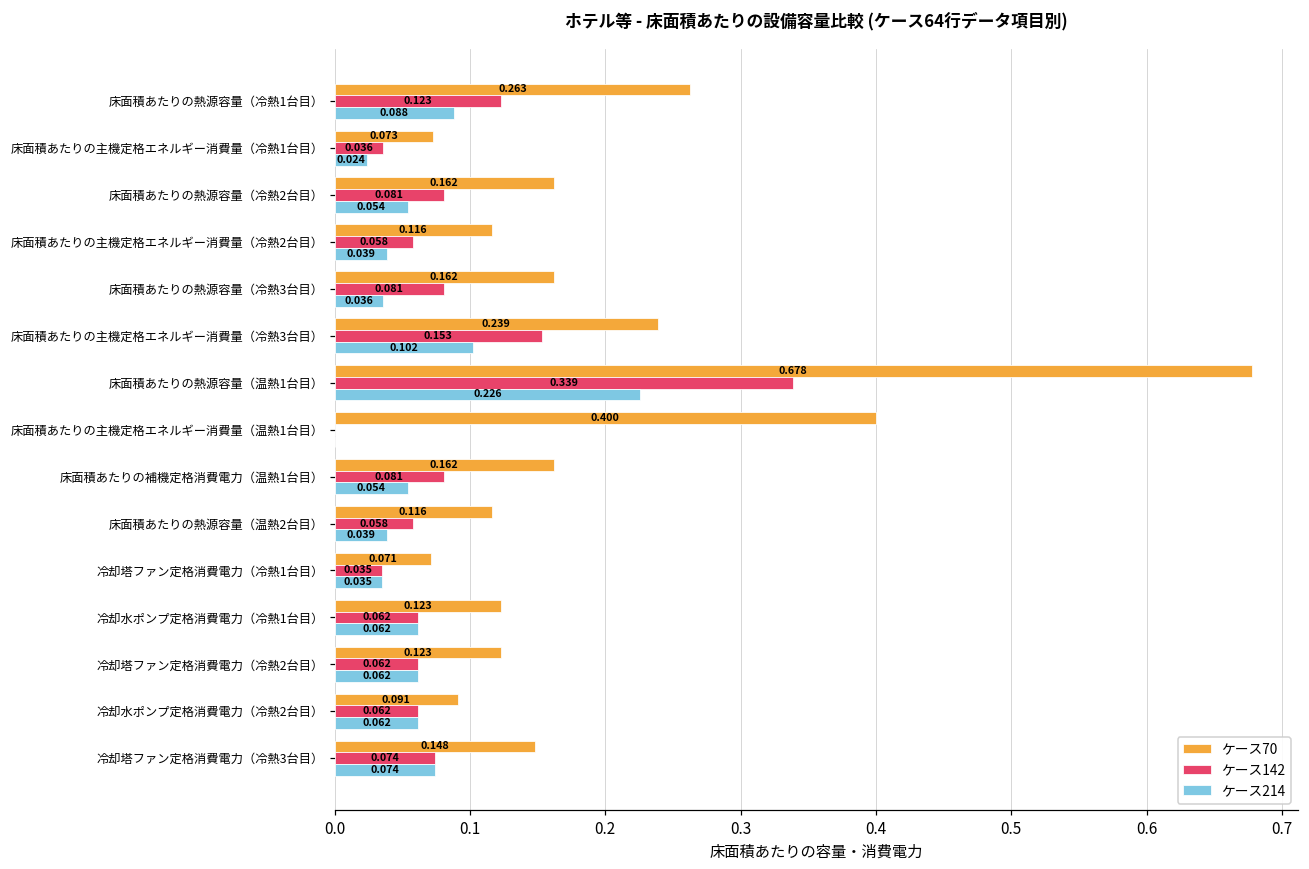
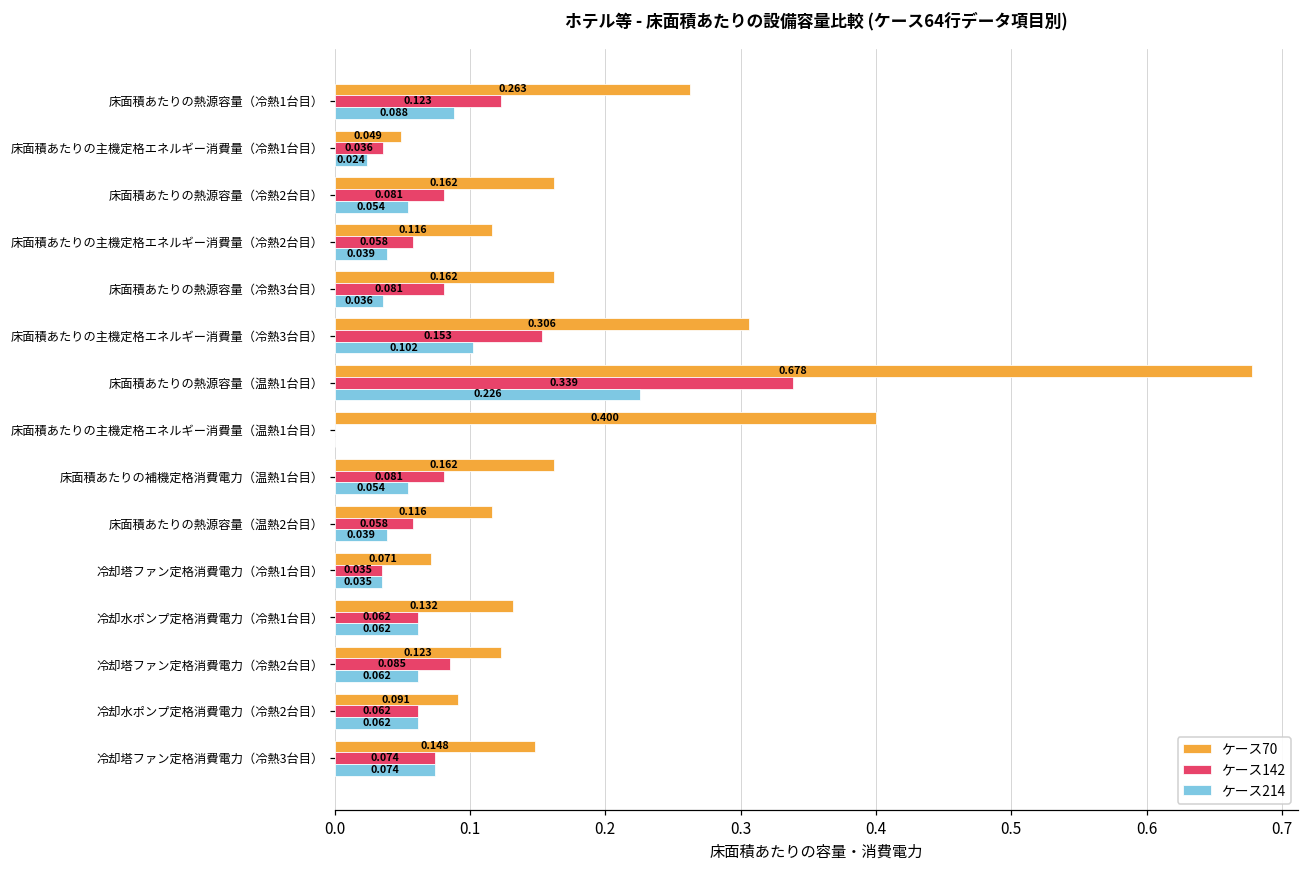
  {
    "ケース70": {
      "床面積あたりの熱源容量（冷熱1台目）": 0.263,
-     "床面積あたりの主機定格エネルギー消費量（冷熱1台目）": 0.073,
+     "床面積あたりの主機定格エネルギー消費量（冷熱1台目）": 0.049,
      "床面積あたりの熱源容量（冷熱2台目）": 0.162,
      "床面積あたりの主機定格エネルギー消費量（冷熱2台目）": 0.116,
      "床面積あたりの熱源容量（冷熱3台目）": 0.162,
-     "床面積あたりの主機定格エネルギー消費量（冷熱3台目）": 0.239,
+     "床面積あたりの主機定格エネルギー消費量（冷熱3台目）": 0.306,
      "床面積あたりの熱源容量（温熱1台目）": 0.678,
      "床面積あたりの主機定格エネルギー消費量（温熱1台目）": 0.400,
      "床面積あたりの補機定格消費電力（温熱1台目）": 0.162,
      "床面積あたりの熱源容量（温熱2台目）": 0.116,
      "冷却塔ファン定格消費電力（冷熱1台目）": 0.071,
-     "冷却水ポンプ定格消費電力（冷熱1台目）": 0.123,
+     "冷却水ポンプ定格消費電力（冷熱1台目）": 0.132,
      "冷却塔ファン定格消費電力（冷熱2台目）": 0.123,
      "冷却水ポンプ定格消費電力（冷熱2台目）": 0.091,
      "冷却塔ファン定格消費電力（冷熱3台目）": 0.148
    },
    "ケース142": {
      "床面積あたりの熱源容量（冷熱1台目）": 0.123,
      "床面積あたりの主機定格エネルギー消費量（冷熱1台目）": 0.036,
      "床面積あたりの熱源容量（冷熱2台目）": 0.081,
      "床面積あたりの主機定格エネルギー消費量（冷熱2台目）": 0.058,
      "床面積あたりの熱源容量（冷熱3台目）": 0.081,
      "床面積あたりの主機定格エネルギー消費量（冷熱3台目）": 0.153,
      "床面積あたりの熱源容量（温熱1台目）": 0.339,
      "床面積あたりの補機定格消費電力（温熱1台目）": 0.081,
      "床面積あたりの熱源容量（温熱2台目）": 0.058,
      "冷却塔ファン定格消費電力（冷熱1台目）": 0.035,
      "冷却水ポンプ定格消費電力（冷熱1台目）": 0.062,
-     "冷却塔ファン定格消費電力（冷熱2台目）": 0.062,
+     "冷却塔ファン定格消費電力（冷熱2台目）": 0.085,
      "冷却水ポンプ定格消費電力（冷熱2台目）": 0.062,
      "冷却塔ファン定格消費電力（冷熱3台目）": 0.074
    },
    "ケース214": {
      "床面積あたりの熱源容量（冷熱1台目）": 0.088,
      "床面積あたりの主機定格エネルギー消費量（冷熱1台目）": 0.024,
      "床面積あたりの熱源容量（冷熱2台目）": 0.054,
      "床面積あたりの主機定格エネルギー消費量（冷熱2台目）": 0.039,
      "床面積あたりの熱源容量（冷熱3台目）": 0.036,
      "床面積あたりの主機定格エネルギー消費量（冷熱3台目）": 0.102,
      "床面積あたりの熱源容量（温熱1台目）": 0.226,
      "床面積あたりの補機定格消費電力（温熱1台目）": 0.054,
      "床面積あたりの熱源容量（温熱2台目）": 0.039,
      "冷却塔ファン定格消費電力（冷熱1台目）": 0.035,
      "冷却水ポンプ定格消費電力（冷熱1台目）": 0.062,
      "冷却塔ファン定格消費電力（冷熱2台目）": 0.062,
      "冷却水ポンプ定格消費電力（冷熱2台目）": 0.062,
      "冷却塔ファン定格消費電力（冷熱3台目）": 0.074
    }
  }
